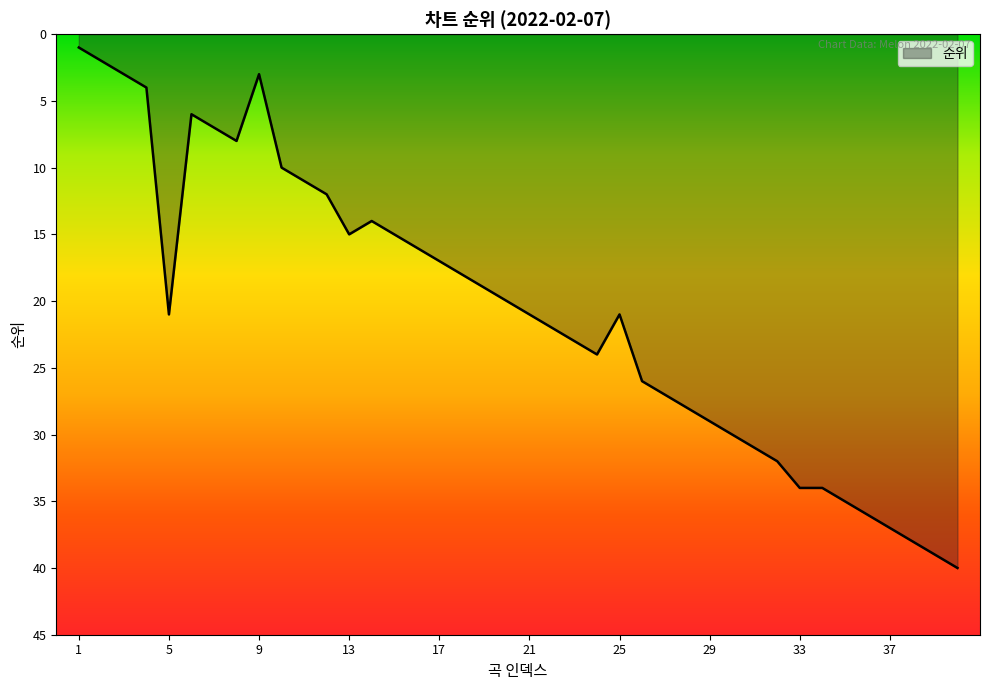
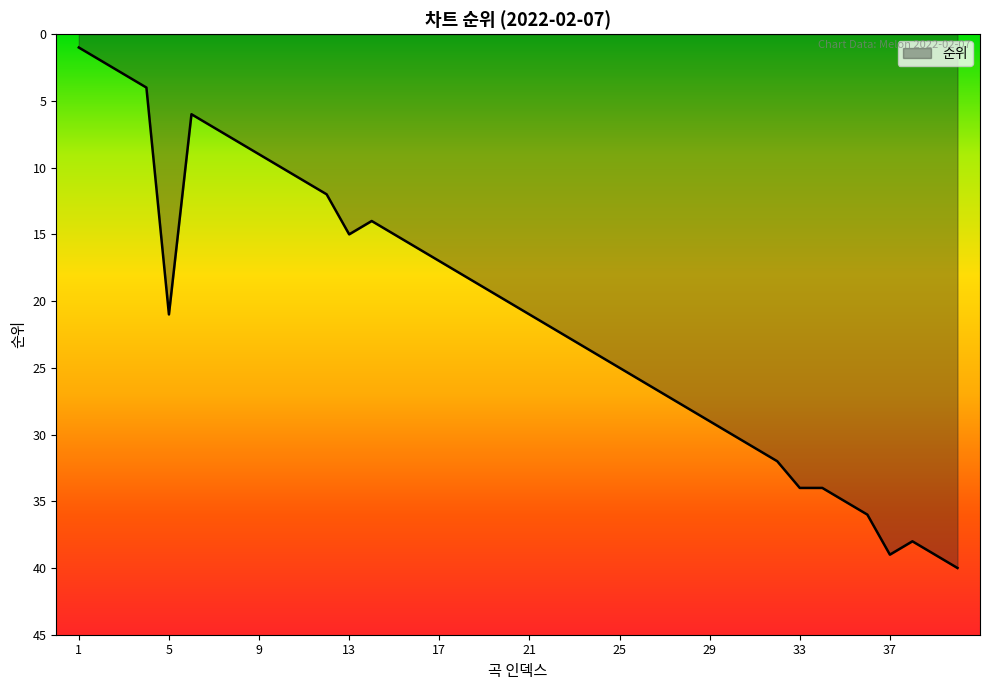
  {
    "1": 1,
    "5": 21,
-   "9": 3,
+   "9": 9,
    "13": 15,
    "17": 17,
    "21": 21,
-   "25": 21,
+   "25": 25,
    "29": 29,
    "33": 34,
-   "37": 37
+   "37": 39
  }
